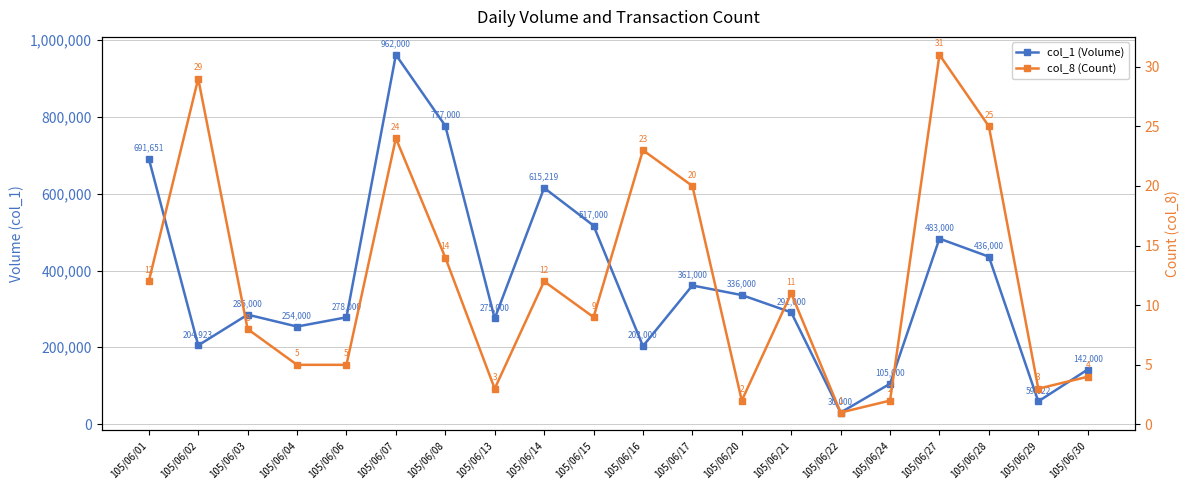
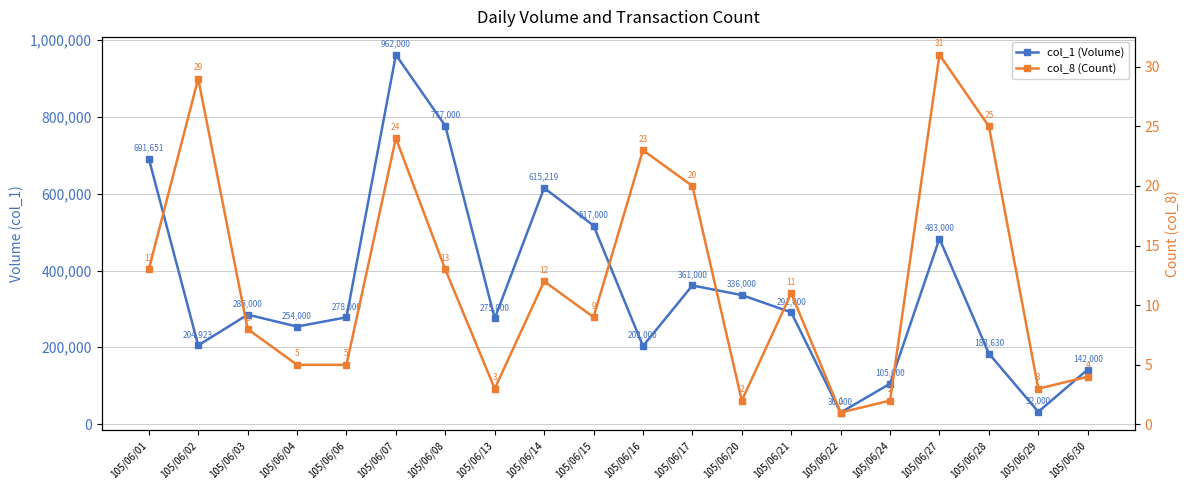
  {
    "col_1 (Volume)": {
      "105/06/01": "691,651",
      "105/06/02": "204,923",
      "105/06/03": "285,000",
      "105/06/04": "254,000",
      "105/06/06": "278,000",
      "105/06/07": "962,000",
      "105/06/08": "777,000",
      "105/06/13": "275,000",
      "105/06/14": "615,219",
      "105/06/15": "517,000",
      "105/06/16": "203,000",
      "105/06/17": "361,000",
      "105/06/20": "336,000",
      "105/06/21": "291,000",
      "105/06/24": "105,000",
      "105/06/27": "483,000",
-     "105/06/28": "436,000",
-     "105/06/29": "59,022",
+     "105/06/28": "183,630",
+     "105/06/29": "32,000",
      "105/06/30": "142,000"
    },
    "col_8 (Count)": {
-     "105/06/01": "12",
+     "105/06/01": "13",
      "105/06/02": "29",
      "105/06/04": "5",
      "105/06/06": "5",
      "105/06/07": "24",
-     "105/06/08": "14",
+     "105/06/08": "13",
      "105/06/13": "3",
      "105/06/14": "12",
      "105/06/15": "9",
      "105/06/16": "23",
      "105/06/17": "20",
      "105/06/20": "2",
      "105/06/21": "11",
      "105/06/27": "31",
      "105/06/28": "25",
      "105/06/29": "3"
    }
  }
